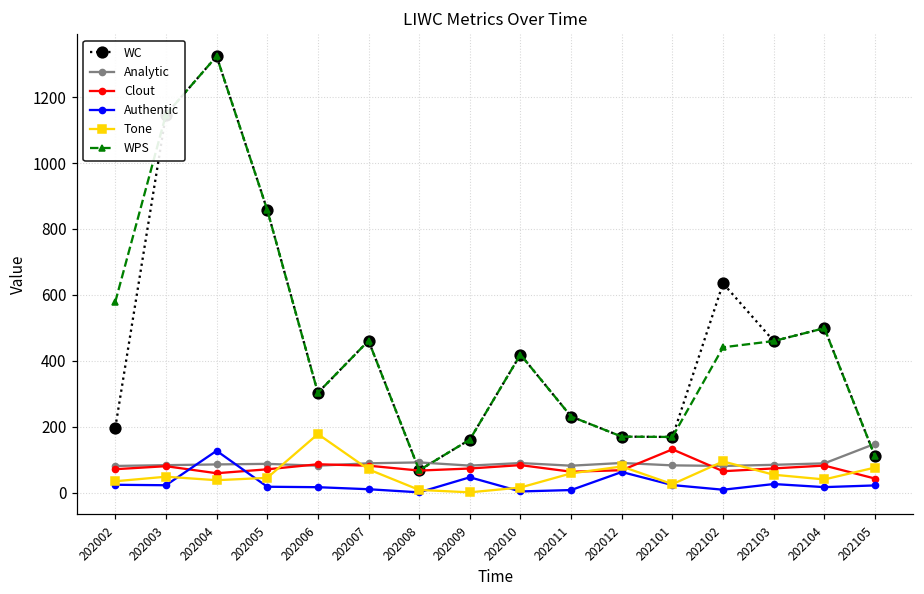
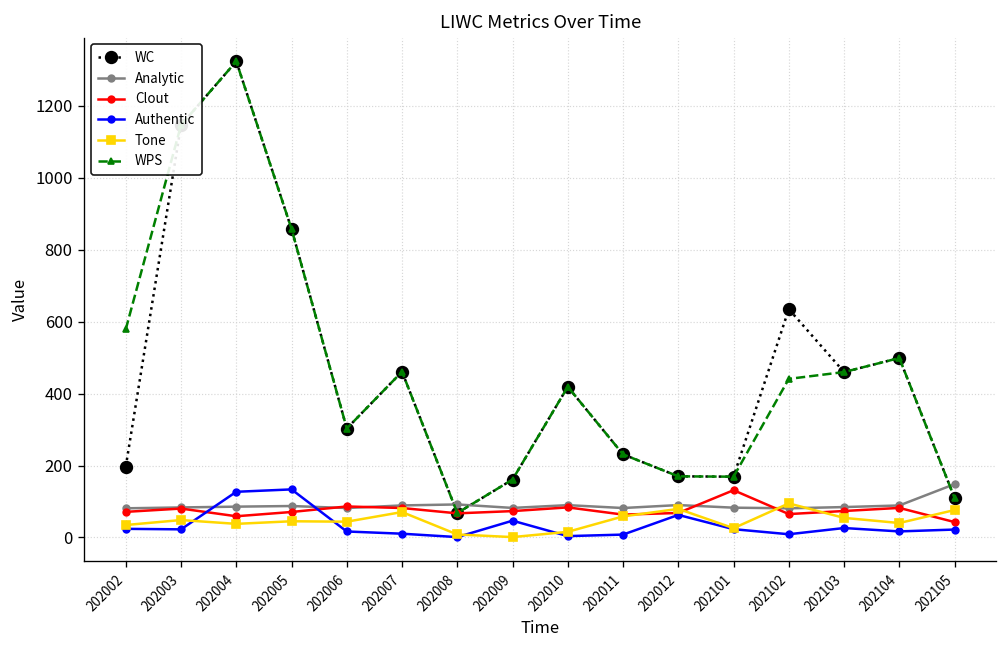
  {
    "WC": {
      "202002": 200,
      "202102": 640
    },
    "Analytic": {
      "202002": 80,
      "202004": 90,
      "202005": 90,
      "202008": 90,
      "202009": 80,
      "202011": 80,
      "202012": 90,
      "202101": 80,
      "202102": 80,
      "202103": 80,
      "202105": 150
    },
    "Clout": {
      "202002": 70,
      "202004": 60,
      "202005": 70,
      "202009": 70,
      "202101": 130,
      "202102": 70,
      "202103": 70,
      "202105": 40
    },
    "Authentic": {
      "202002": 20,
      "202003": 20,
      "202004": 130,
-     "202005": 20,
+     "202005": 130,
      "202006": 20,
      "202007": 10,
      "202009": 50,
      "202010": 0,
      "202011": 10,
      "202102": 10,
      "202103": 30,
      "202104": 20,
      "202105": 20
    },
    "Tone": {
      "202002": 30,
      "202003": 50,
      "202004": 40,
      "202005": 50,
-     "202006": 180,
+     "202006": 40,
      "202007": 70,
      "202009": 0,
      "202010": 20,
      "202012": 80,
      "202102": 90,
      "202103": 50,
      "202104": 40,
      "202105": 80
    },
    "WPS": {
      "202002": 580,
      "202102": 440
    }
  }
